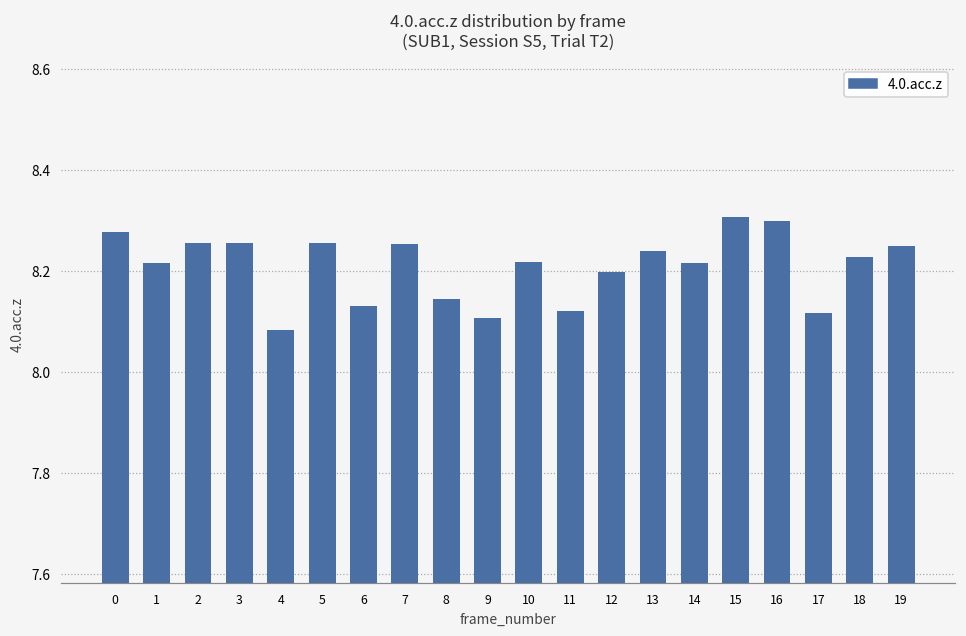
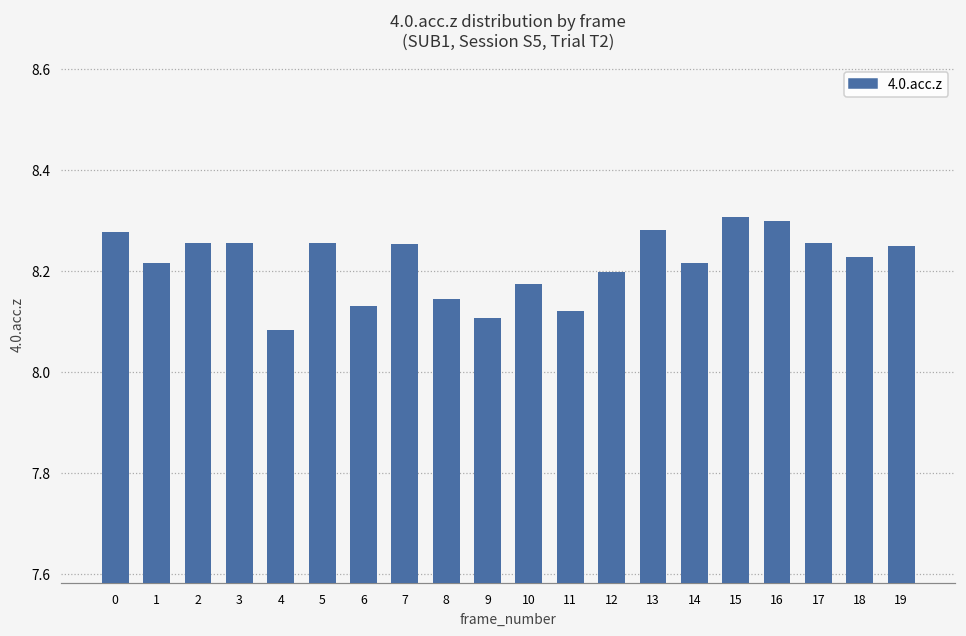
  {
    "0": 8.28,
    "1": 8.22,
    "2": 8.26,
    "3": 8.26,
    "4": 8.08,
    "5": 8.26,
    "6": 8.13,
    "7": 8.25,
    "8": 8.15,
    "9": 8.11,
-   "10": 8.22,
+   "10": 8.17,
    "11": 8.12,
    "12": 8.20,
-   "13": 8.24,
+   "13": 8.28,
    "14": 8.22,
    "15": 8.31,
    "16": 8.30,
-   "17": 8.12,
+   "17": 8.26,
    "18": 8.23,
    "19": 8.25
  }
